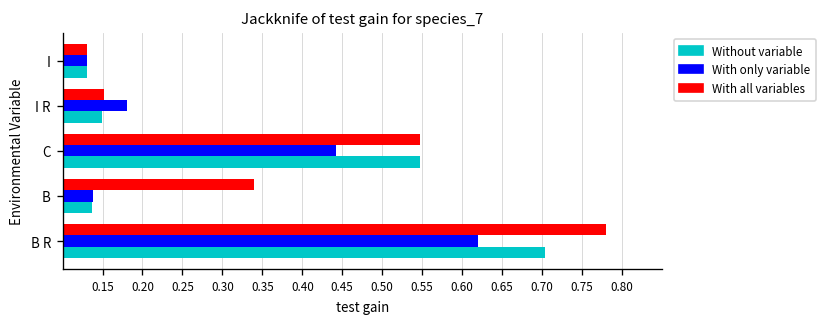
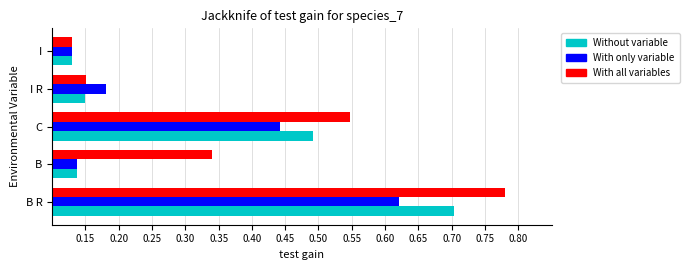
  {
    "Without variable": {
      "I": 0.13,
      "I R": 0.15,
-     "C": 0.55,
+     "C": 0.49,
      "B": 0.14,
      "B R": 0.70
    },
    "With only variable": {
      "I": 0.13,
      "I R": 0.18,
      "C": 0.44,
      "B": 0.14,
      "B R": 0.62
    },
    "With all variables": {
      "I": 0.13,
      "I R": 0.15,
      "C": 0.55,
      "B": 0.34,
      "B R": 0.78
    }
  }
